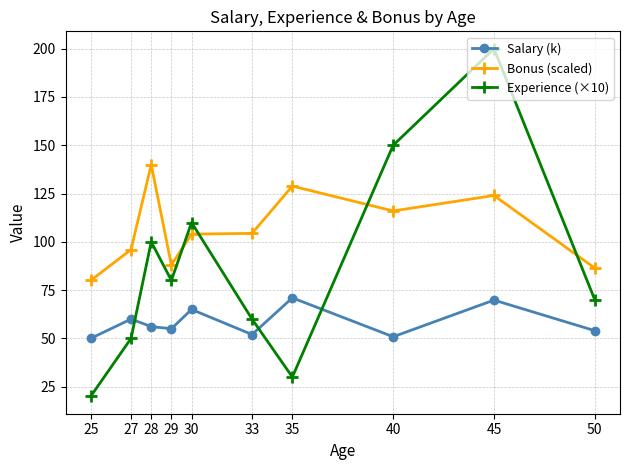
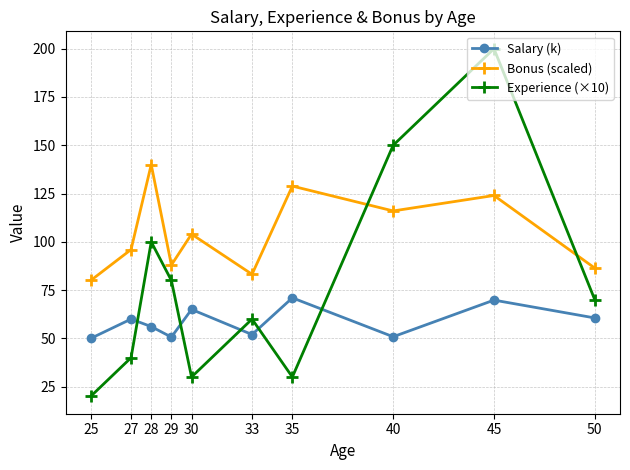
  {
    "Salary (k)": {
      "25": 50,
      "27": 60,
      "28": 56,
-     "29": 55,
+     "29": 51,
      "30": 65,
      "33": 52,
      "35": 71,
      "40": 51,
      "45": 70,
-     "50": 54
+     "50": 61
    },
    "Bonus (scaled)": {
      "25": 80,
      "27": 96,
      "28": 140,
      "29": 88,
      "30": 104,
-     "33": 104,
+     "33": 83,
      "35": 129,
      "40": 116,
      "45": 124,
      "50": 86
    },
    "Experience (×10)": {
      "25": 20,
-     "27": 50,
+     "27": 40,
      "28": 100,
      "29": 80,
-     "30": 110,
+     "30": 30,
      "33": 60,
      "35": 30,
      "40": 150,
      "50": 70
    }
  }
